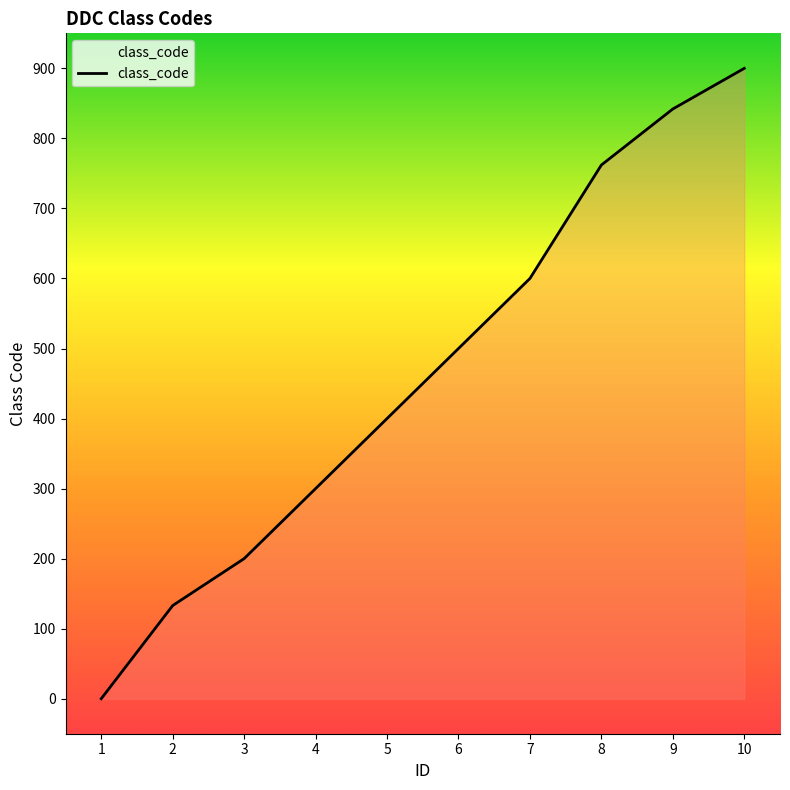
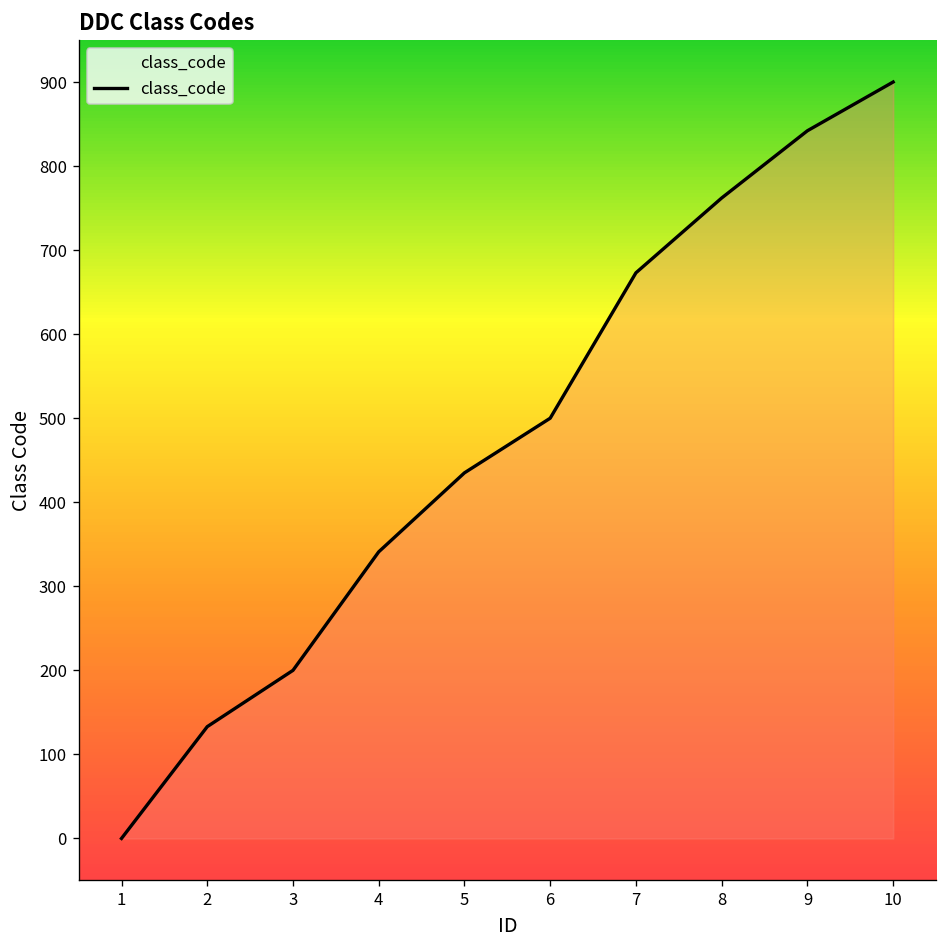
  {
    "1": 0,
    "2": 130,
    "3": 200,
-   "4": 300,
-   "5": 400,
+   "4": 340,
+   "5": 440,
    "6": 500,
-   "7": 600,
+   "7": 670,
    "8": 760,
    "9": 840,
    "10": 900
  }
